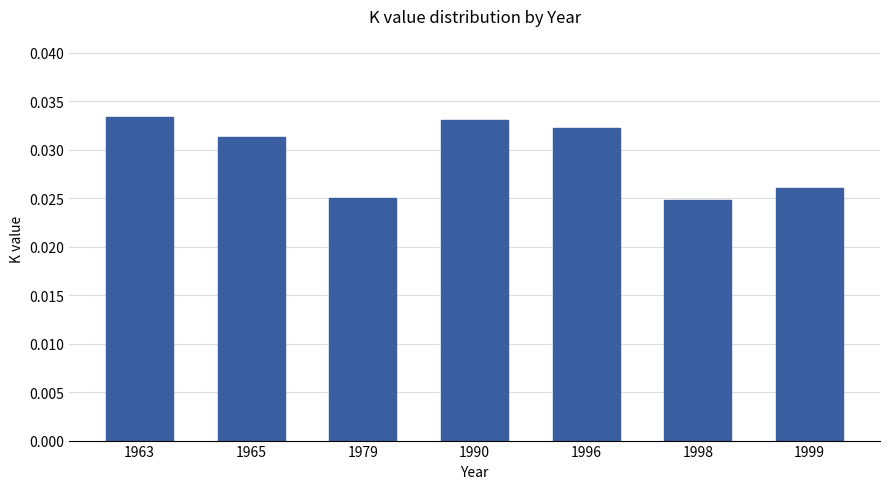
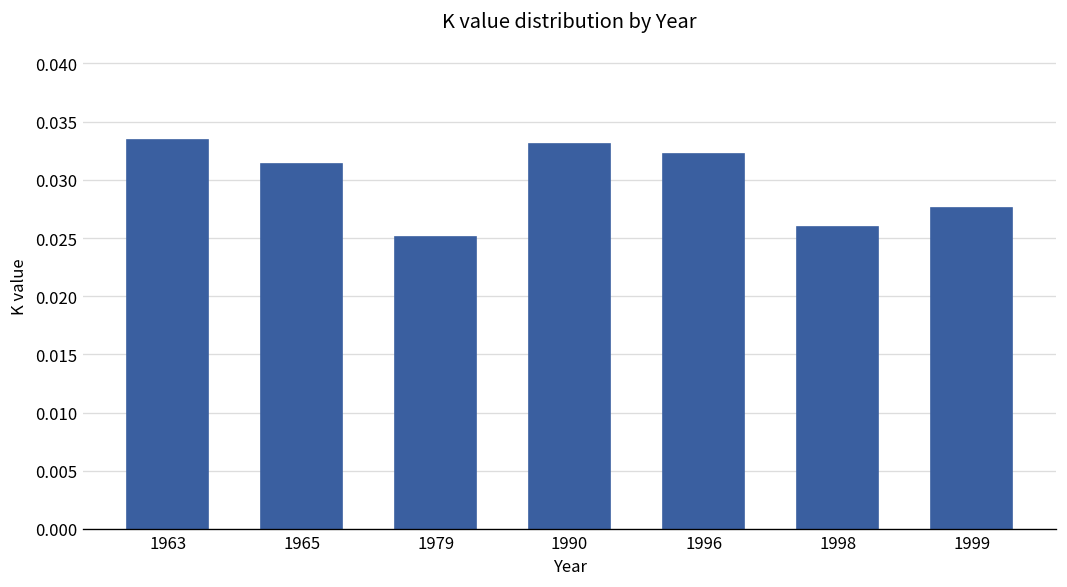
  {
    "1963": 0.033,
    "1965": 0.031,
    "1979": 0.025,
    "1990": 0.033,
    "1996": 0.032,
-   "1998": 0.025,
-   "1999": 0.026
+   "1998": 0.026,
+   "1999": 0.028
  }
